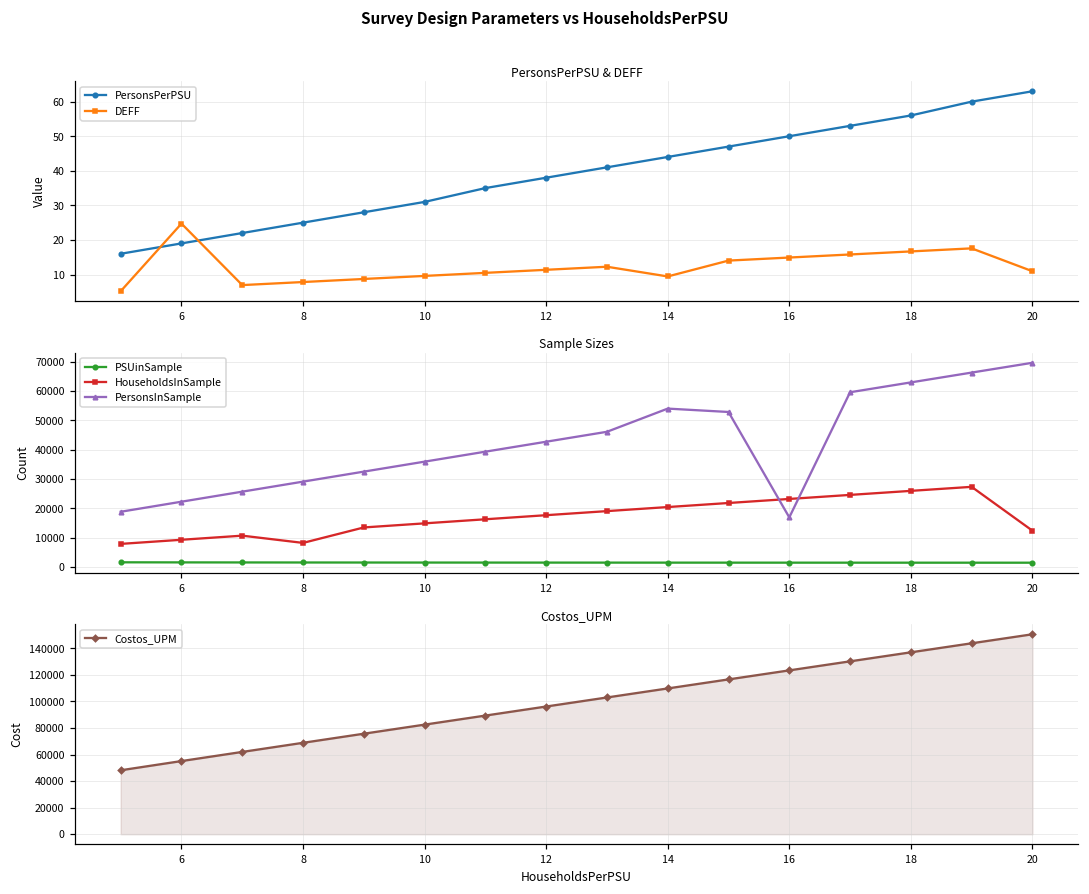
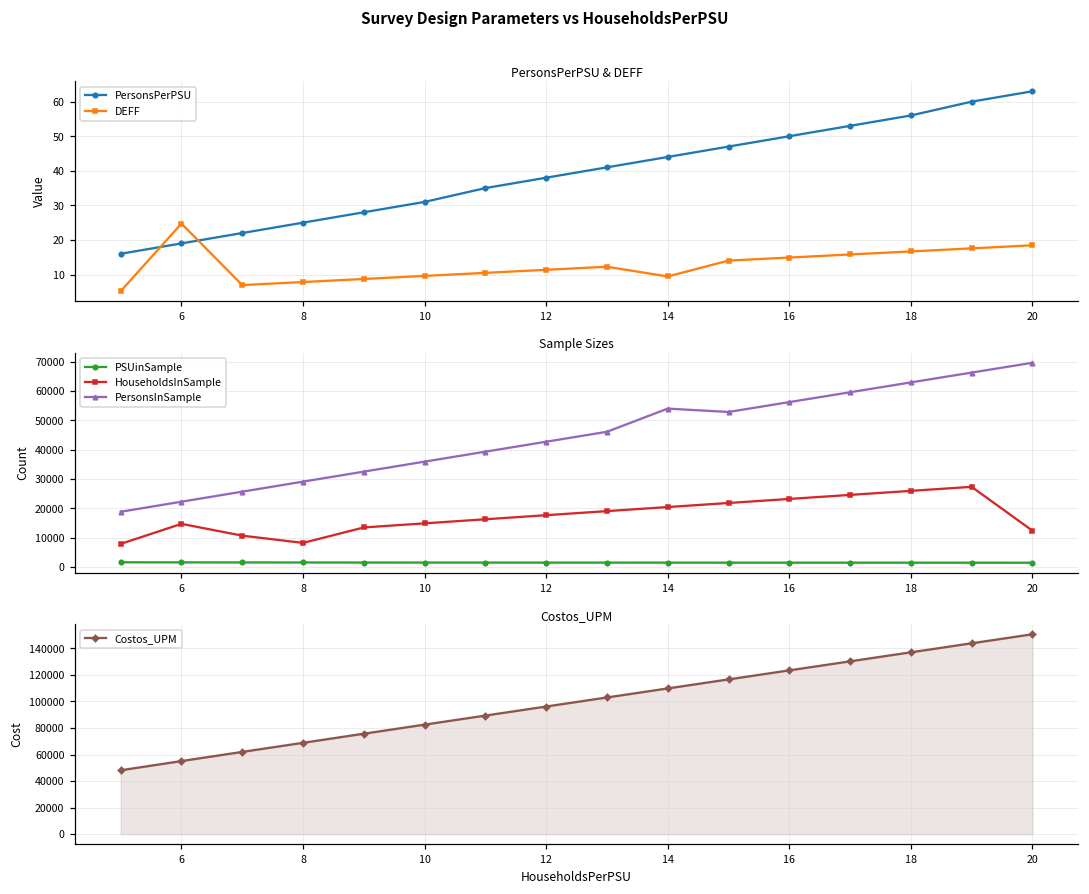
  {
    "PersonsPerPSU & DEFF": {
      "PersonsPerPSU": {
        "6": 19,
        "8": 25,
        "10": 31,
        "12": 38,
        "14": 44,
        "16": 50,
        "18": 56,
        "20": 63
      },
      "DEFF": {
        "6": 25,
        "8": 8,
        "10": 10,
        "12": 11,
        "14": 9,
        "16": 15,
        "18": 17,
-       "20": 11
+       "20": 18
      }
    },
    "Sample Sizes": {
      "PSUinSample": {
        "6": 2000,
        "8": 2000,
        "10": 1000,
        "12": 1000,
        "14": 1000,
        "16": 1000,
        "18": 1000,
        "20": 1000
      },
      "HouseholdsInSample": {
-       "6": 9000,
+       "6": 15000,
        "8": 8000,
        "10": 15000,
        "12": 18000,
        "14": 20000,
        "16": 23000,
        "18": 26000,
        "20": 12000
      },
      "PersonsInSample": {
        "6": 22000,
        "8": 29000,
        "10": 36000,
        "12": 43000,
        "14": 54000,
-       "16": 17000,
+       "16": 56000,
        "18": 63000,
        "20": 70000
      }
    },
    "Costos_UPM": {
      "6": 55000,
      "8": 69000,
      "10": 83000,
      "12": 96000,
      "14": 110000,
      "16": 123000,
      "18": 137000,
      "20": 151000
    }
  }
